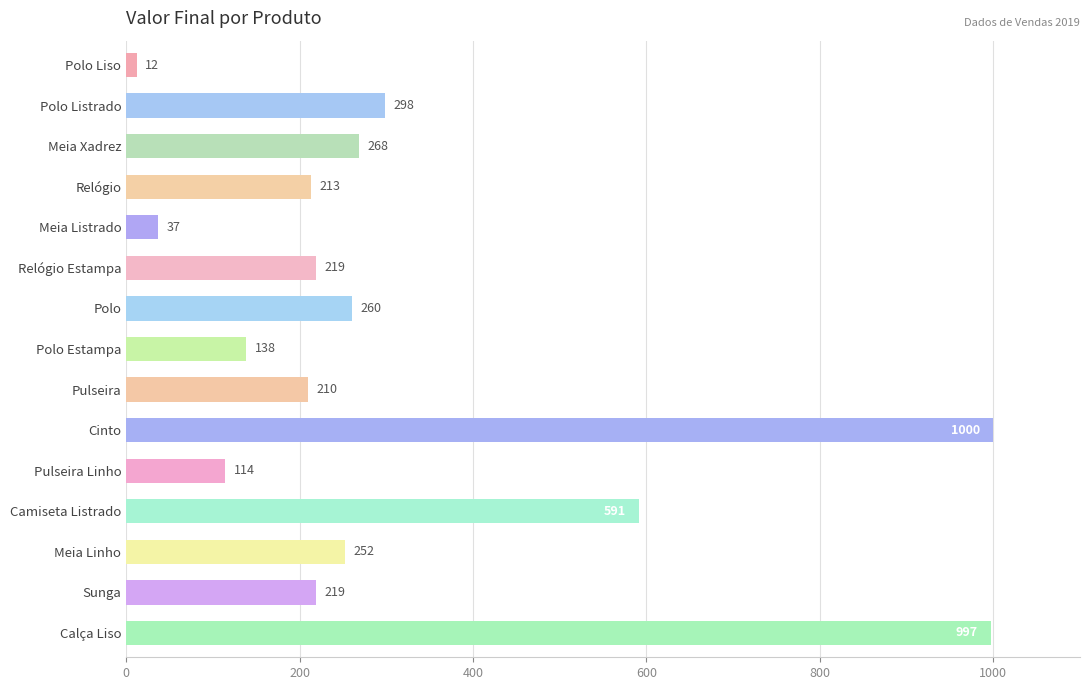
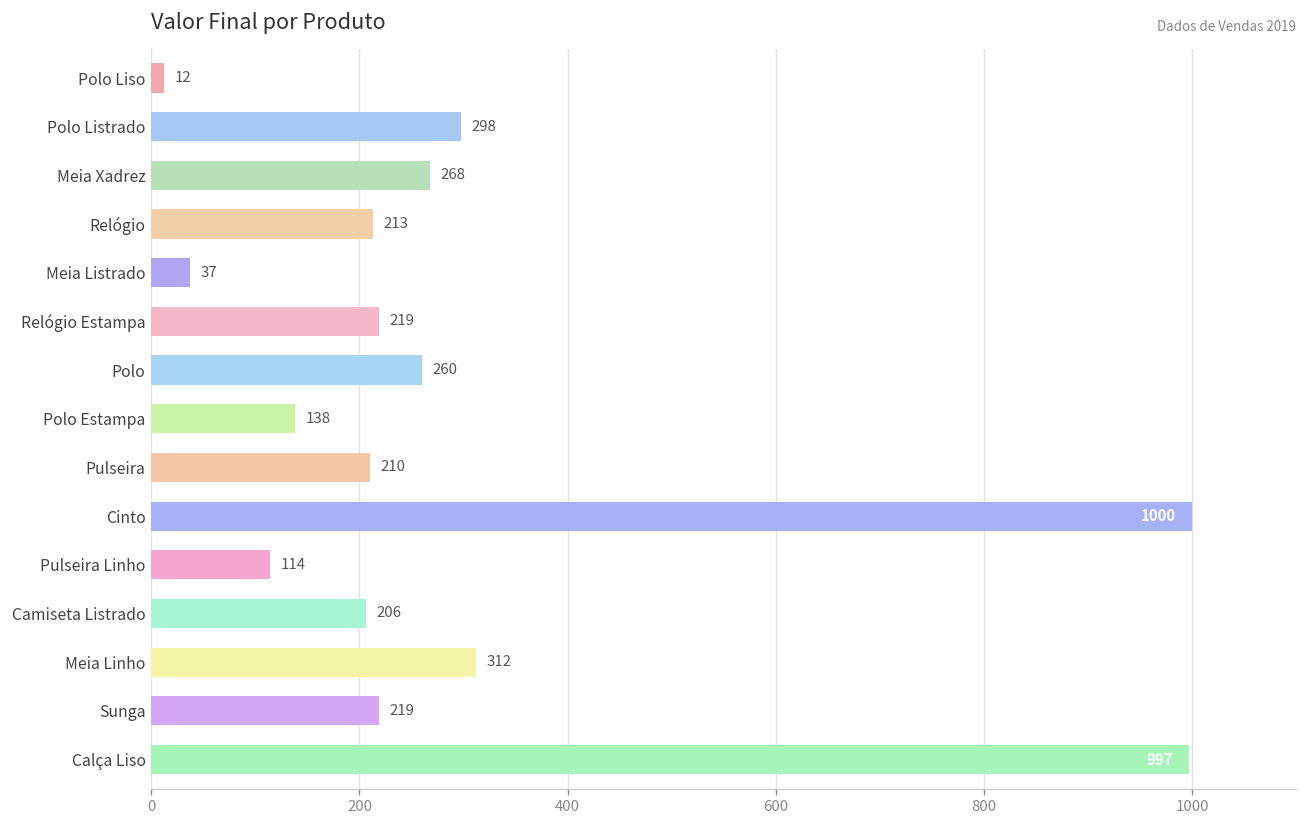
  {
    "Polo Liso": 12,
    "Polo Listrado": 298,
    "Meia Xadrez": 268,
    "Relógio": 213,
    "Meia Listrado": 37,
    "Relógio Estampa": 219,
    "Polo": 260,
    "Polo Estampa": 138,
    "Pulseira": 210,
    "Cinto": 1000,
    "Pulseira Linho": 114,
-   "Camiseta Listrado": 591,
-   "Meia Linho": 252,
+   "Camiseta Listrado": 206,
+   "Meia Linho": 312,
    "Sunga": 219,
    "Calça Liso": 997
  }
